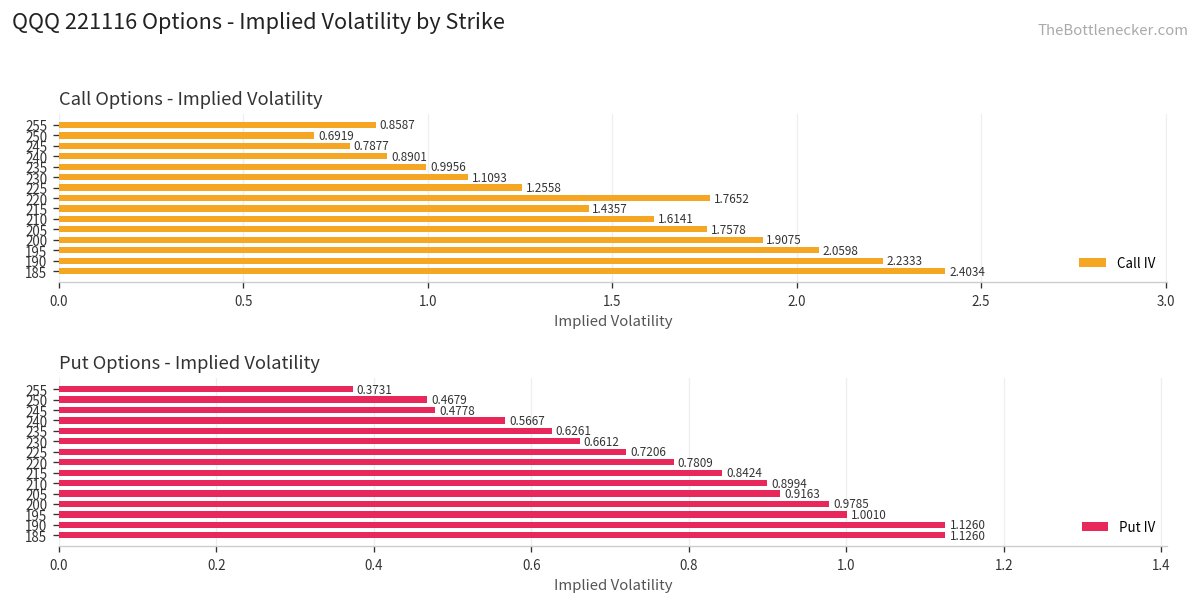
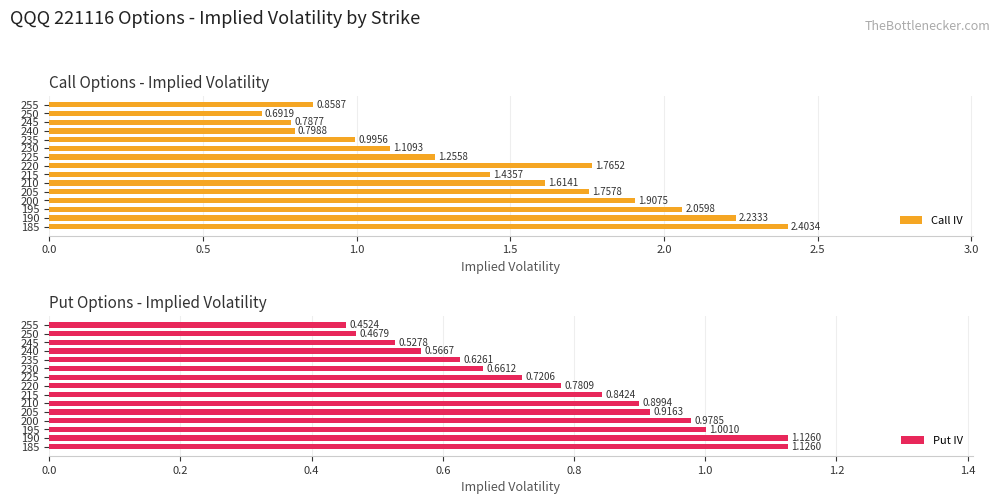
  {
    "Call Options - Implied Volatility": {
      "255": 0.8587,
      "250": 0.6919,
      "245": 0.7877,
-     "240": 0.8901,
+     "240": 0.7988,
      "235": 0.9956,
      "230": 1.1093,
      "225": 1.2558,
      "220": 1.7652,
      "215": 1.4357,
      "210": 1.6141,
      "205": 1.7578,
      "200": 1.9075,
      "195": 2.0598,
      "190": 2.2333,
      "185": 2.4034
    },
    "Put Options - Implied Volatility": {
-     "255": 0.3731,
+     "255": 0.4524,
      "250": 0.4679,
-     "245": 0.4778,
+     "245": 0.5278,
      "240": 0.5667,
      "235": 0.6261,
      "230": 0.6612,
      "225": 0.7206,
      "220": 0.7809,
      "215": 0.8424,
      "210": 0.8994,
      "205": 0.9163,
      "200": 0.9785,
      "195": 1.0010,
      "190": 1.1260,
      "185": 1.1260
    }
  }
